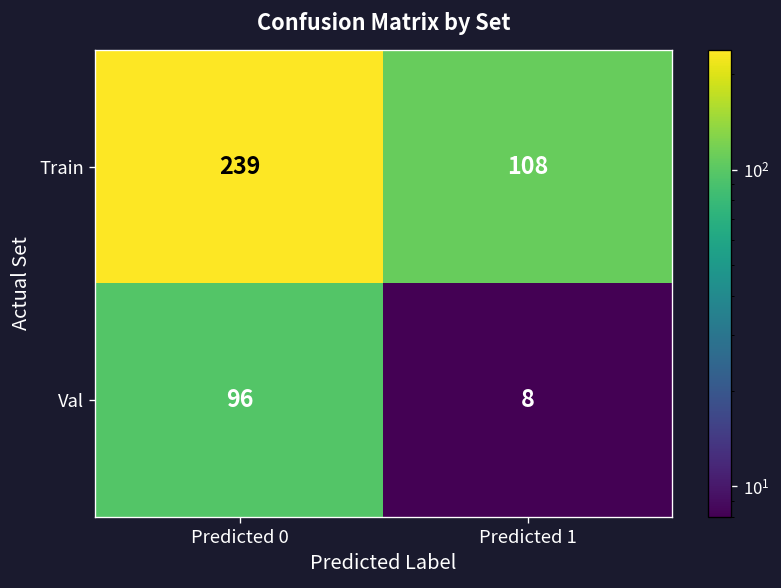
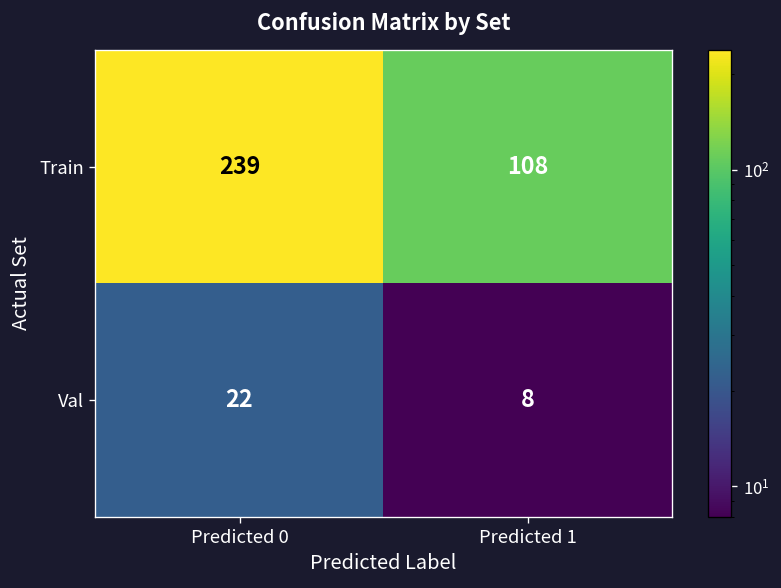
  {
    "Train": {
      "Predicted 0": 239,
      "Predicted 1": 108
    },
    "Val": {
-     "Predicted 0": 96,
+     "Predicted 0": 22,
      "Predicted 1": 8
    }
  }
